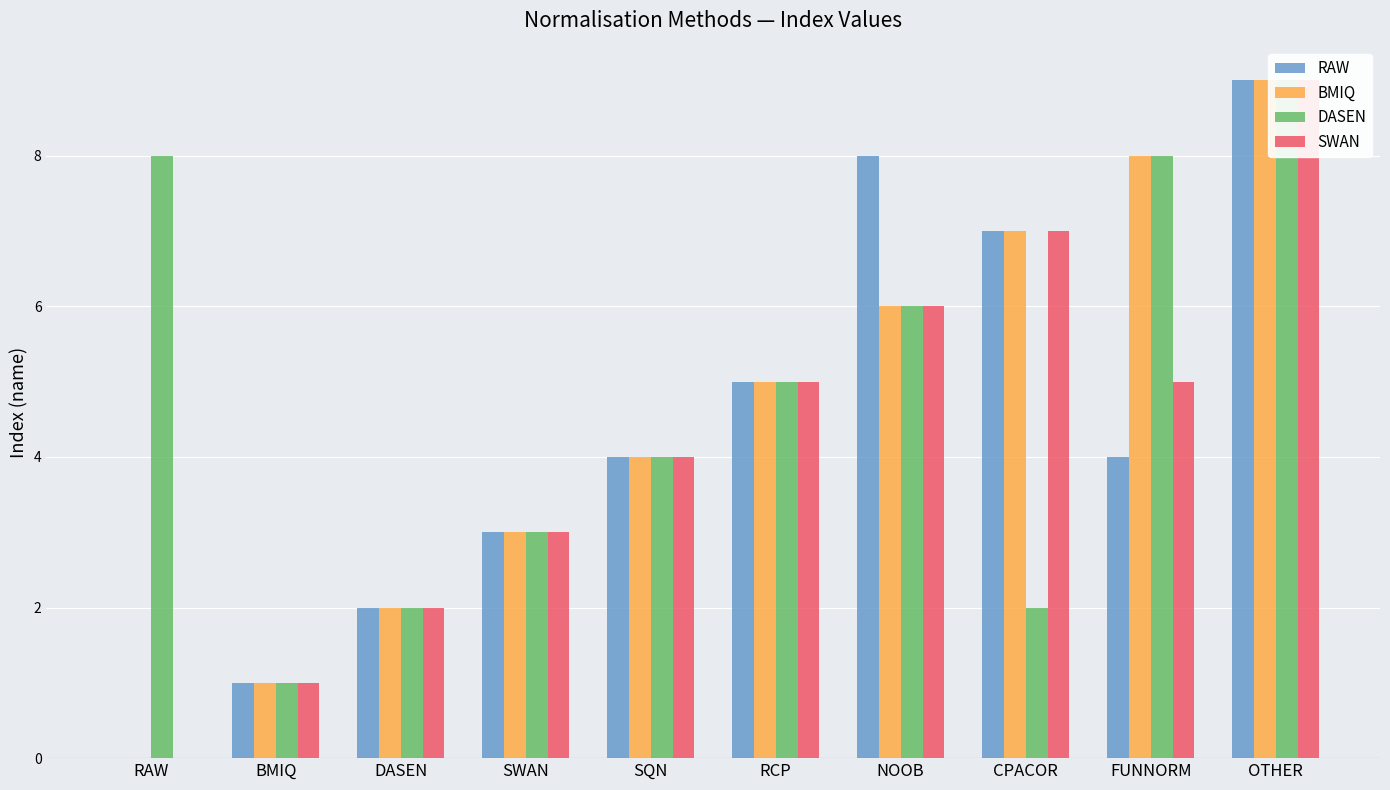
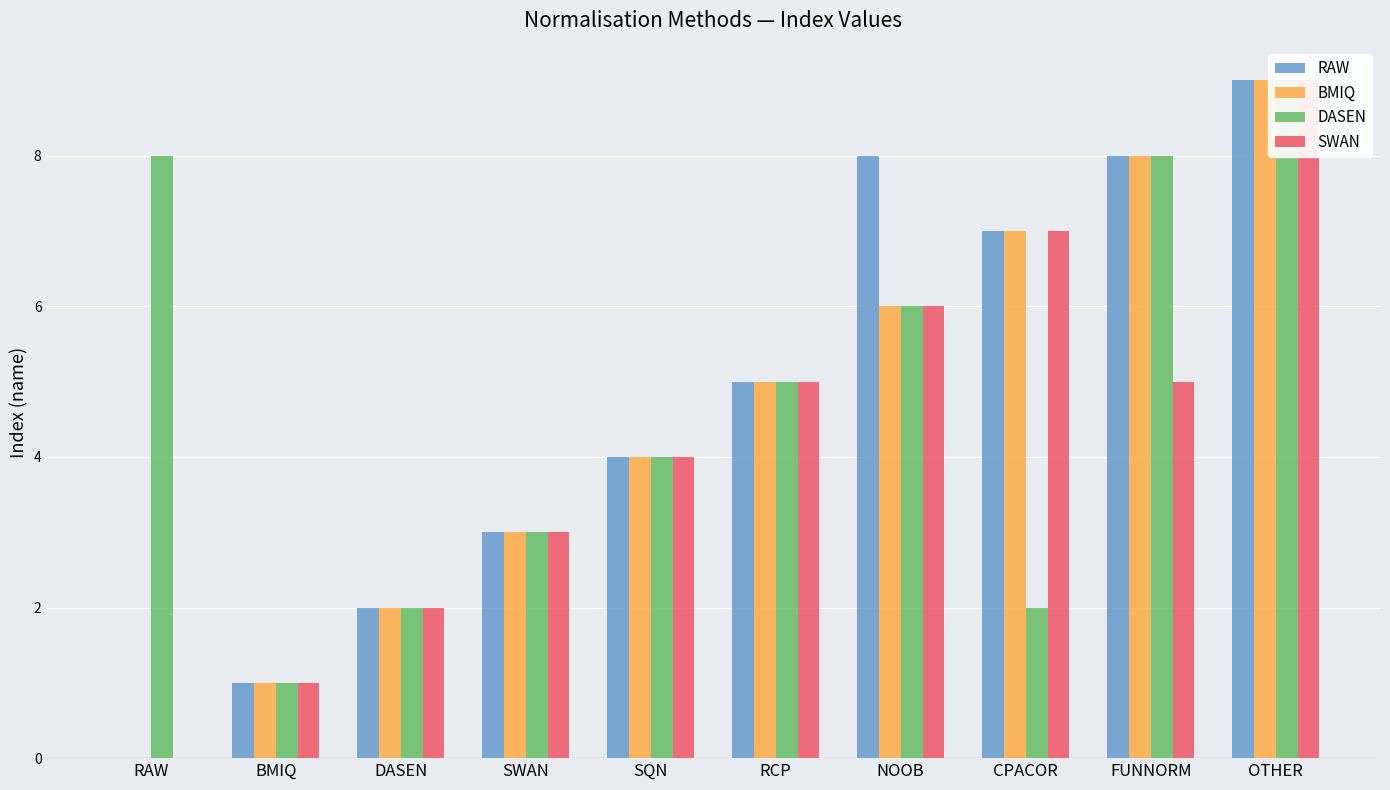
  {
    "RAW": {
      "RAW": 0,
      "BMIQ": 1,
      "DASEN": 2,
      "SWAN": 3,
      "SQN": 4,
      "RCP": 5,
      "NOOB": 8,
      "CPACOR": 7,
-     "FUNNORM": 4,
+     "FUNNORM": 8,
      "OTHER": 9
    },
    "BMIQ": {
      "RAW": 0,
      "BMIQ": 1,
      "DASEN": 2,
      "SWAN": 3,
      "SQN": 4,
      "RCP": 5,
      "NOOB": 6,
      "CPACOR": 7,
      "FUNNORM": 8,
      "OTHER": 9
    },
    "DASEN": {
      "RAW": 8,
      "BMIQ": 1,
      "DASEN": 2,
      "SWAN": 3,
      "SQN": 4,
      "RCP": 5,
      "NOOB": 6,
      "CPACOR": 2,
      "FUNNORM": 8
    },
    "SWAN": {
      "RAW": 0,
      "BMIQ": 1,
      "DASEN": 2,
      "SWAN": 3,
      "SQN": 4,
      "RCP": 5,
      "NOOB": 6,
      "CPACOR": 7,
      "FUNNORM": 5
    }
  }
